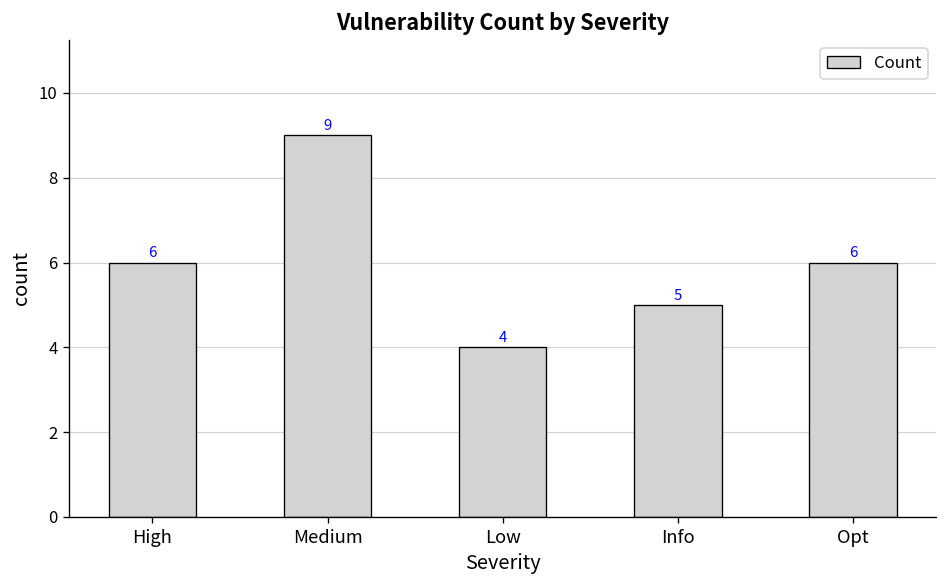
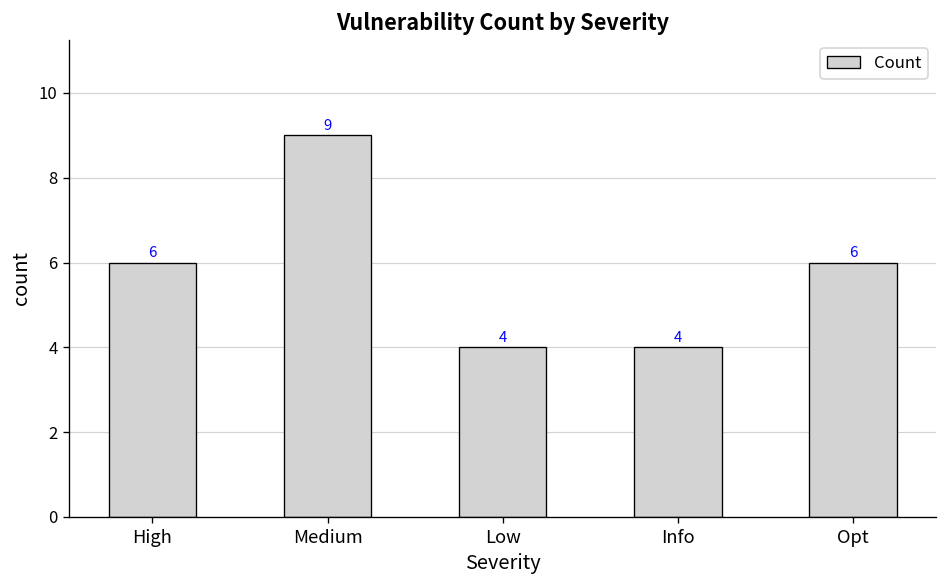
  {
    "High": 6,
    "Medium": 9,
    "Low": 4,
-   "Info": 5,
+   "Info": 4,
    "Opt": 6
  }
